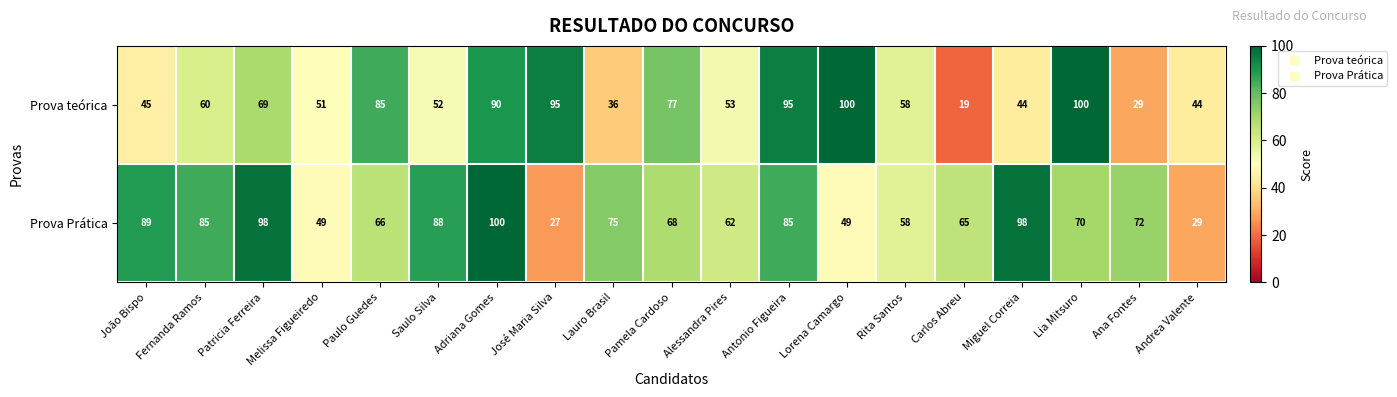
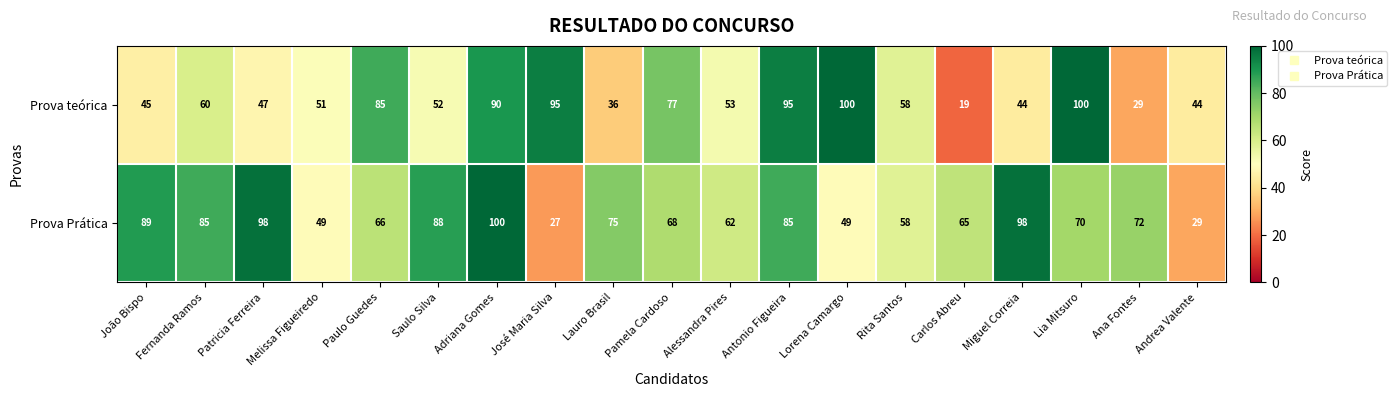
  {
    "Prova teórica": {
      "João Bispo": 45,
      "Fernanda Ramos": 60,
-     "Patricia Ferreira": 69,
+     "Patricia Ferreira": 47,
      "Melissa Figueiredo": 51,
      "Paulo Guedes": 85,
      "Saulo Silva": 52,
      "Adriana Gomes": 90,
      "José Maria Silva": 95,
      "Lauro Brasil": 36,
      "Pamela Cardoso": 77,
      "Alessandra Pires": 53,
      "Antonio Figueira": 95,
      "Lorena Camargo": 100,
      "Rita Santos": 58,
      "Carlos Abreu": 19,
      "Miguel Correia": 44,
      "Lia Mitsuro": 100,
      "Ana Fontes": 29,
      "Andrea Valente": 44
    },
    "Prova Prática": {
      "João Bispo": 89,
      "Fernanda Ramos": 85,
      "Patricia Ferreira": 98,
      "Melissa Figueiredo": 49,
      "Paulo Guedes": 66,
      "Saulo Silva": 88,
      "Adriana Gomes": 100,
      "José Maria Silva": 27,
      "Lauro Brasil": 75,
      "Pamela Cardoso": 68,
      "Alessandra Pires": 62,
      "Antonio Figueira": 85,
      "Lorena Camargo": 49,
      "Rita Santos": 58,
      "Carlos Abreu": 65,
      "Miguel Correia": 98,
      "Lia Mitsuro": 70,
      "Ana Fontes": 72,
      "Andrea Valente": 29
    }
  }
